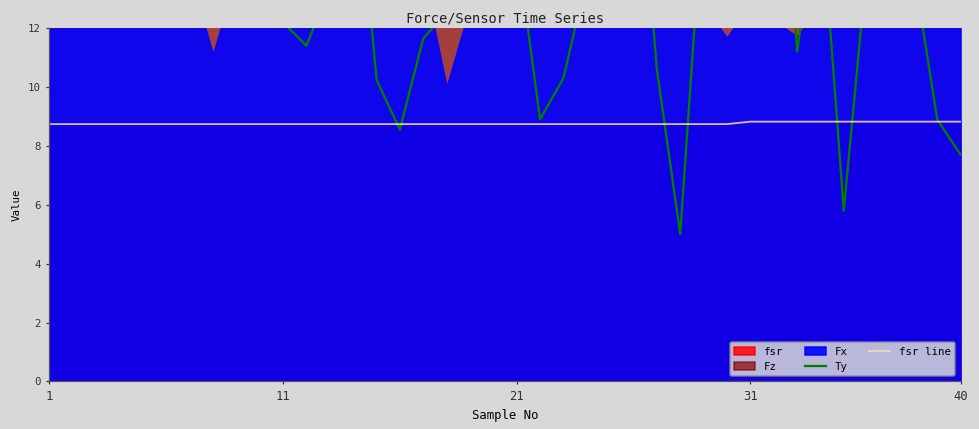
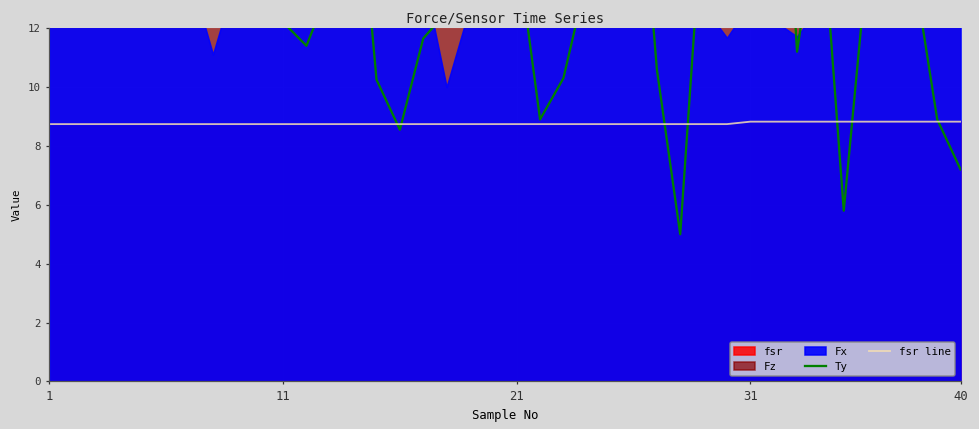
  {
    "Ty": {
-     "40": 7.7
+     "40": 7.2
    },
    "fsr line": {
      "11": 8.7,
      "21": 8.7,
      "31": 8.8
    }
  }
